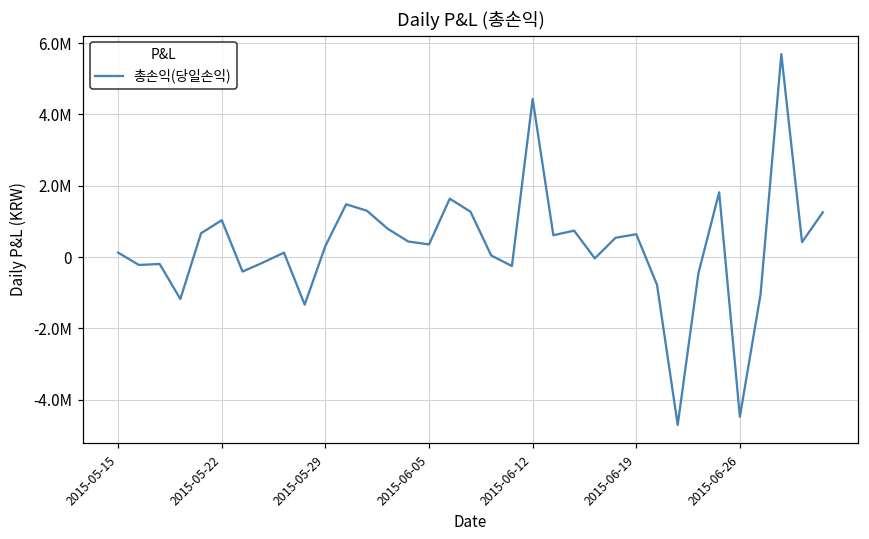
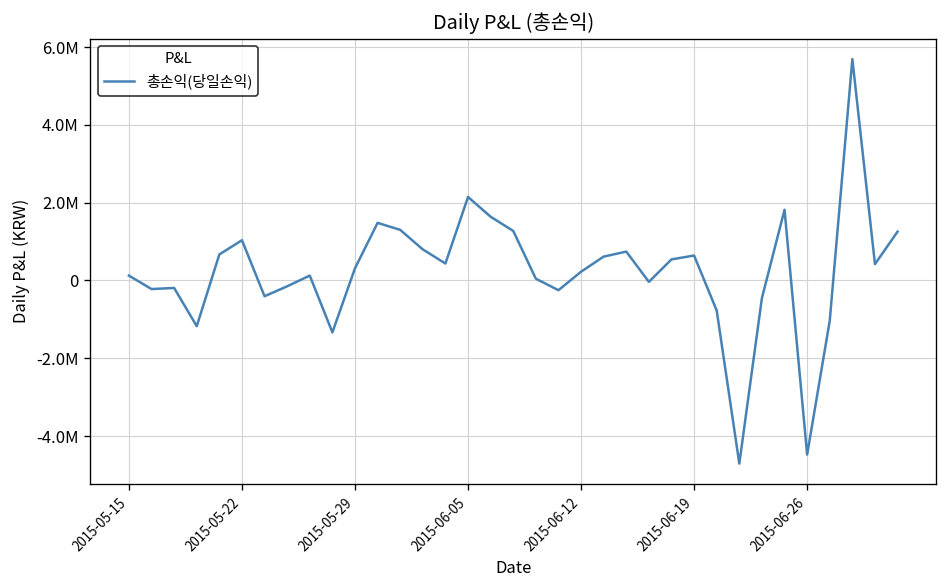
  {
    "2015-05-15": 100000,
    "2015-05-22": 1000000,
    "2015-05-29": 300000,
-   "2015-06-05": 400000,
-   "2015-06-12": 4400000,
+   "2015-06-05": 2100000,
+   "2015-06-12": 200000,
    "2015-06-19": 600000,
    "2015-06-26": -4500000
  }
